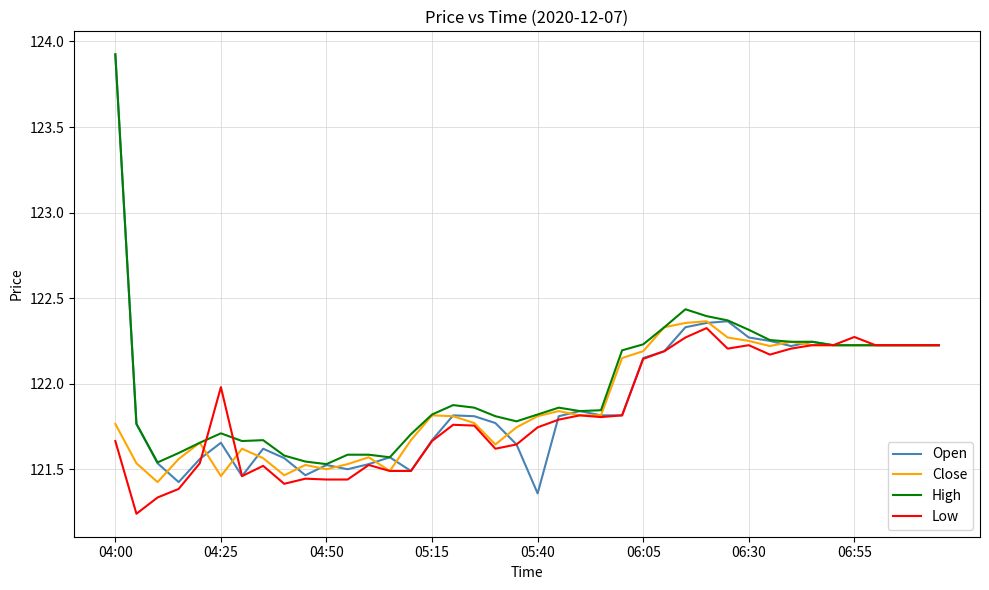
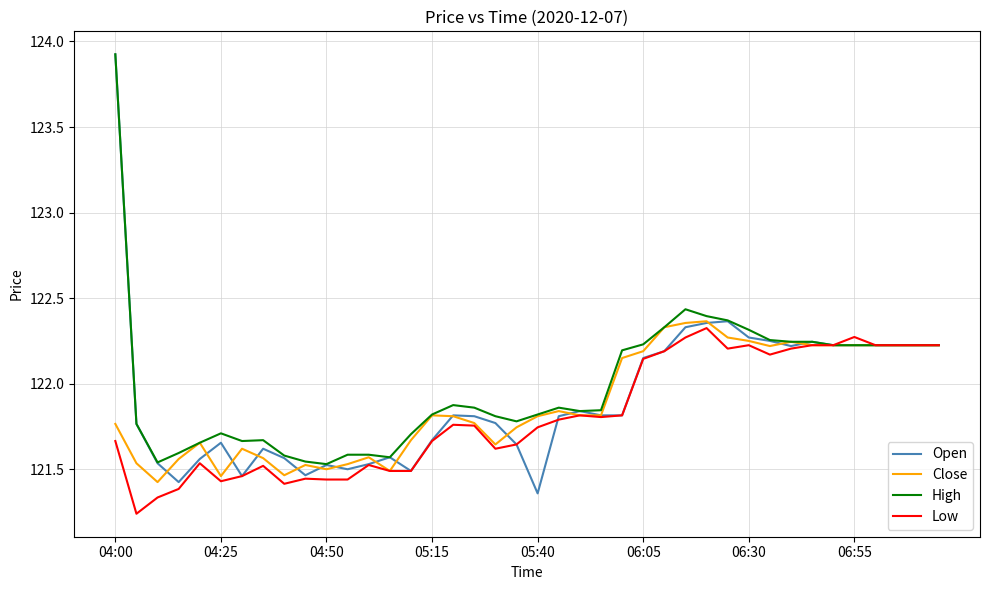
  {
    "Open": {
      "04:25": 121.66,
      "05:40": 121.36,
      "06:30": 122.27
    },
    "Close": {
      "04:00": 121.77,
      "04:25": 121.46,
      "04:50": 121.50,
      "06:05": 122.19,
      "06:30": 122.25
    },
    "High": {
      "04:25": 121.71,
      "06:05": 122.23,
      "06:30": 122.32
    },
    "Low": {
      "04:00": 121.67,
-     "04:25": 121.98,
+     "04:25": 121.43,
      "04:50": 121.44,
      "05:40": 121.75,
      "06:30": 122.23,
      "06:55": 122.27
    }
  }
